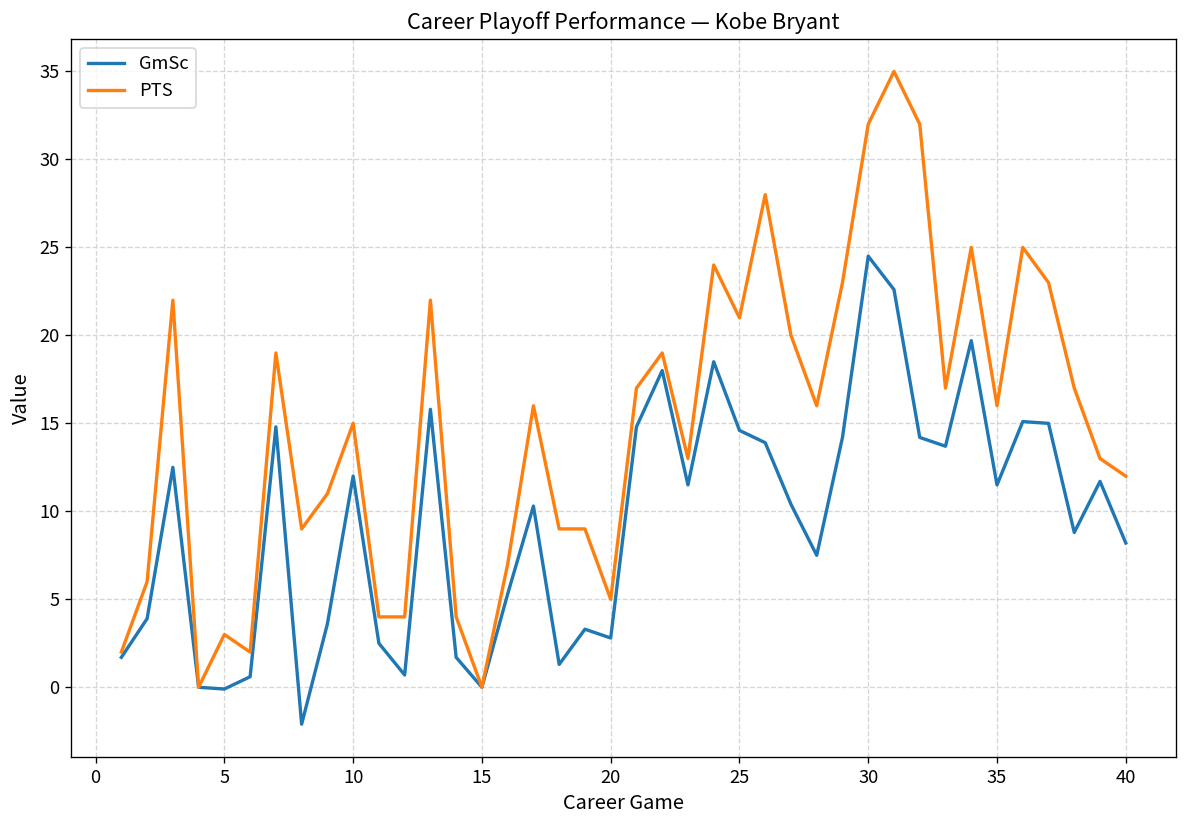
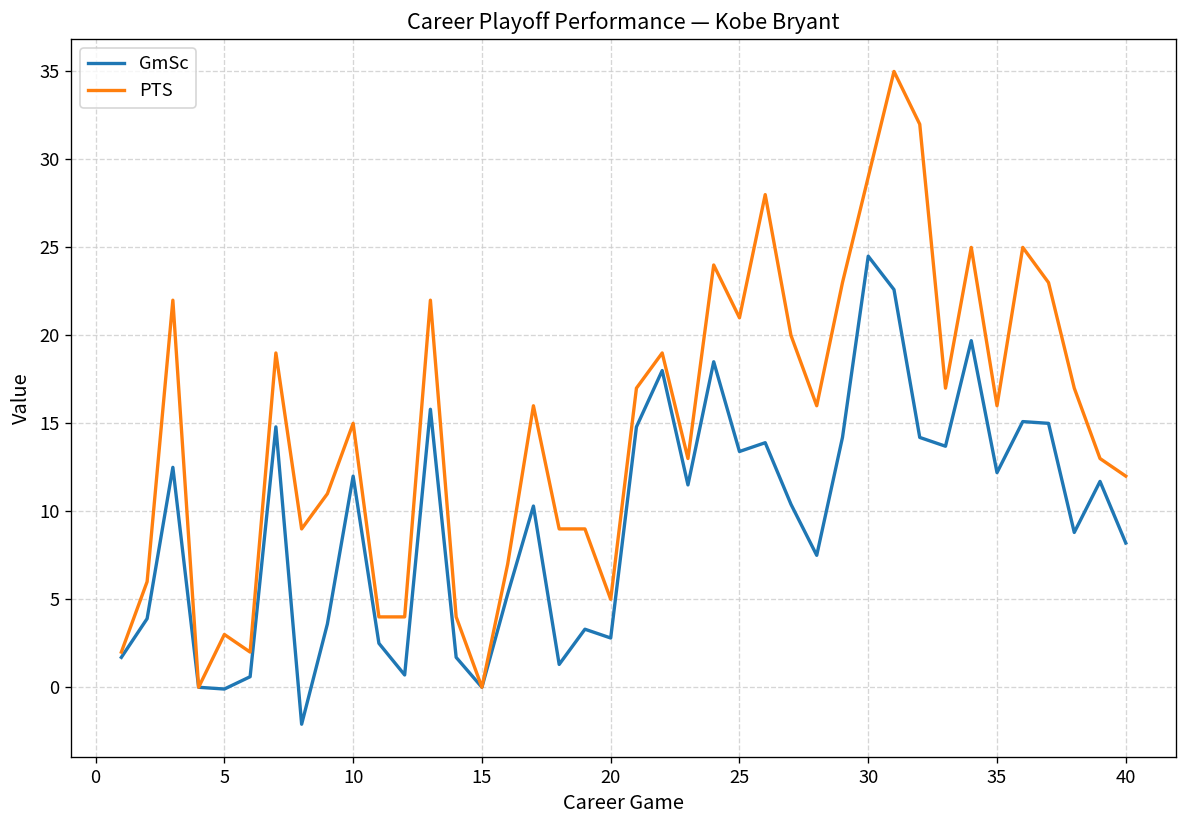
  {
    "GmSc": {
      "5": -0.1,
      "10": 12.0,
      "20": 2.8,
-     "25": 14.6,
+     "25": 13.4,
      "30": 24.5,
-     "35": 11.5,
+     "35": 12.2,
      "40": 8.2
    },
    "PTS": {
      "5": 3,
      "10": 15,
      "20": 5,
      "25": 21,
-     "30": 32,
+     "30": 29,
      "35": 16,
      "40": 12
    }
  }
